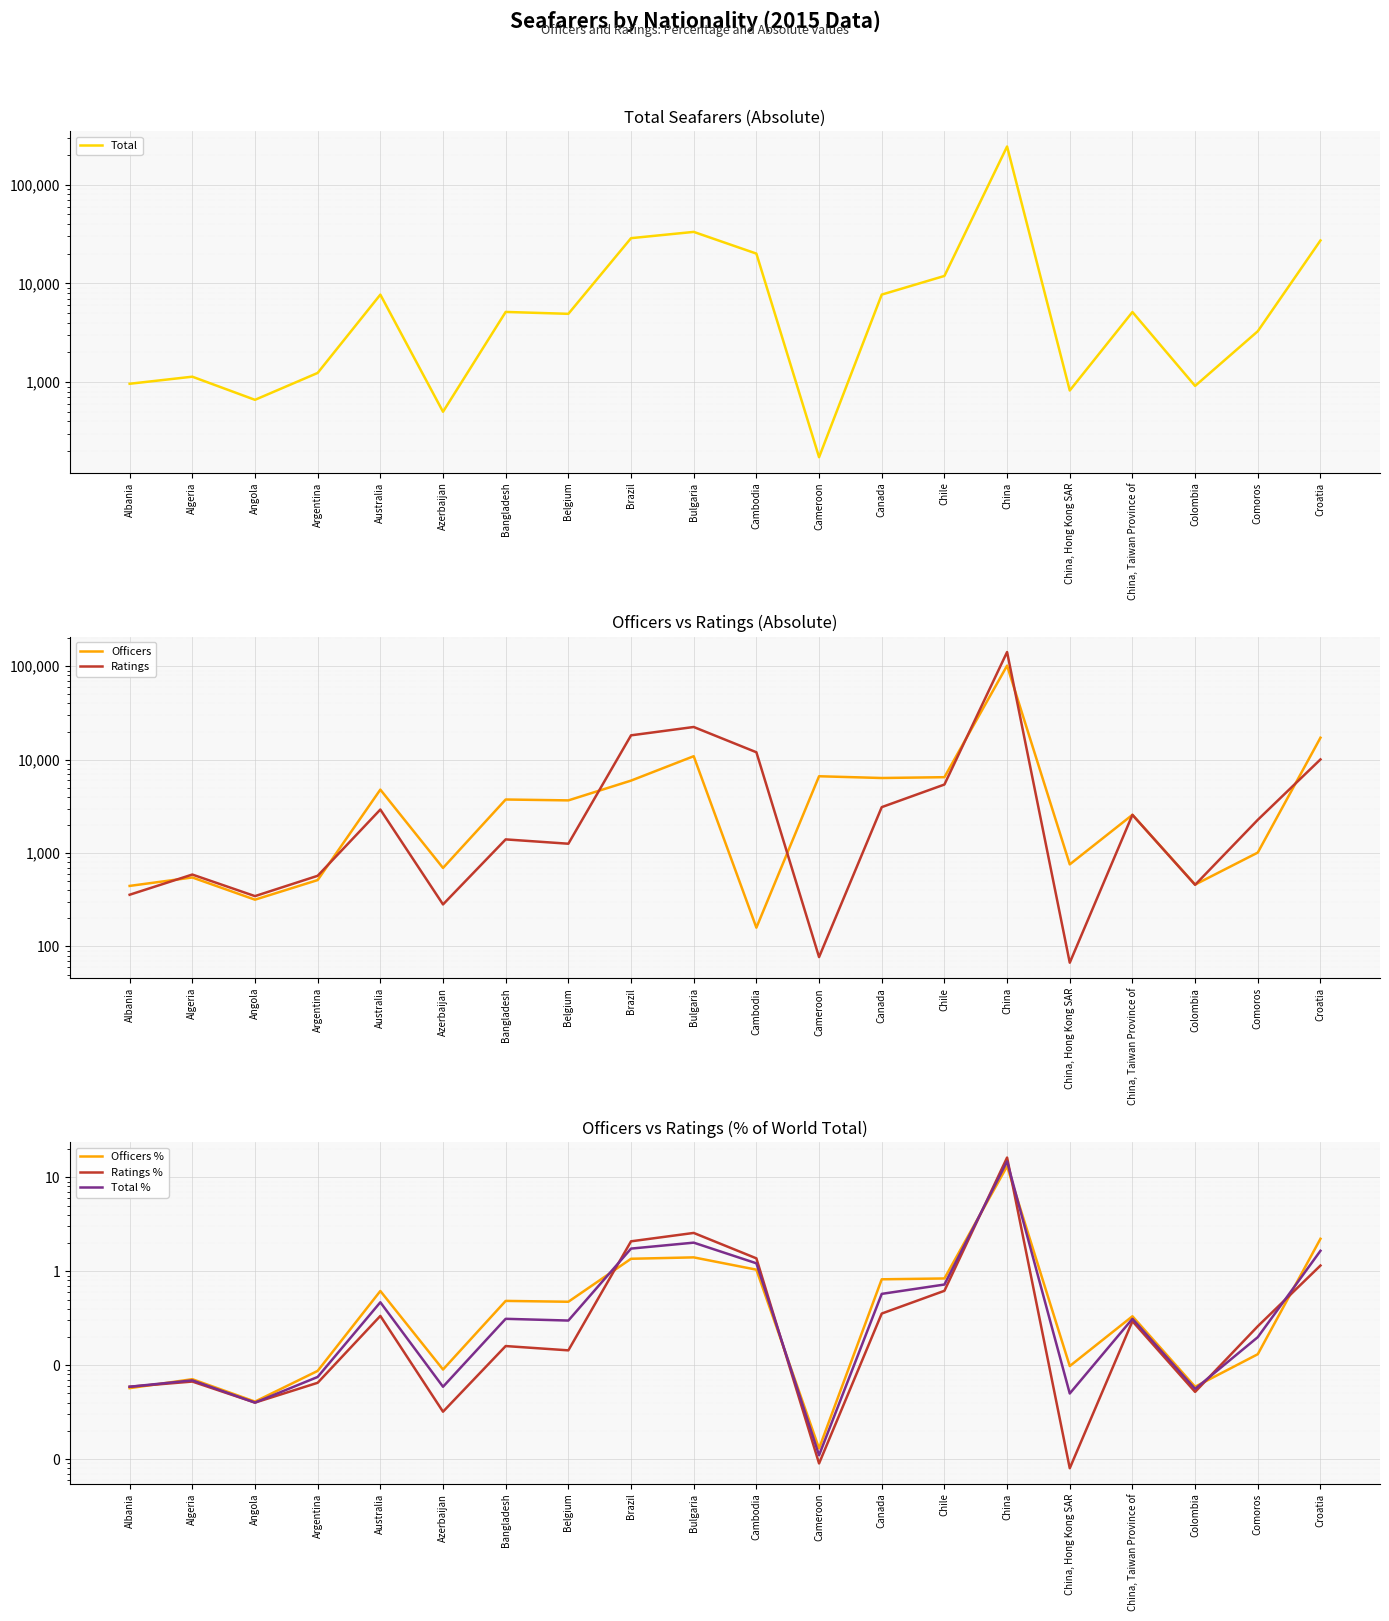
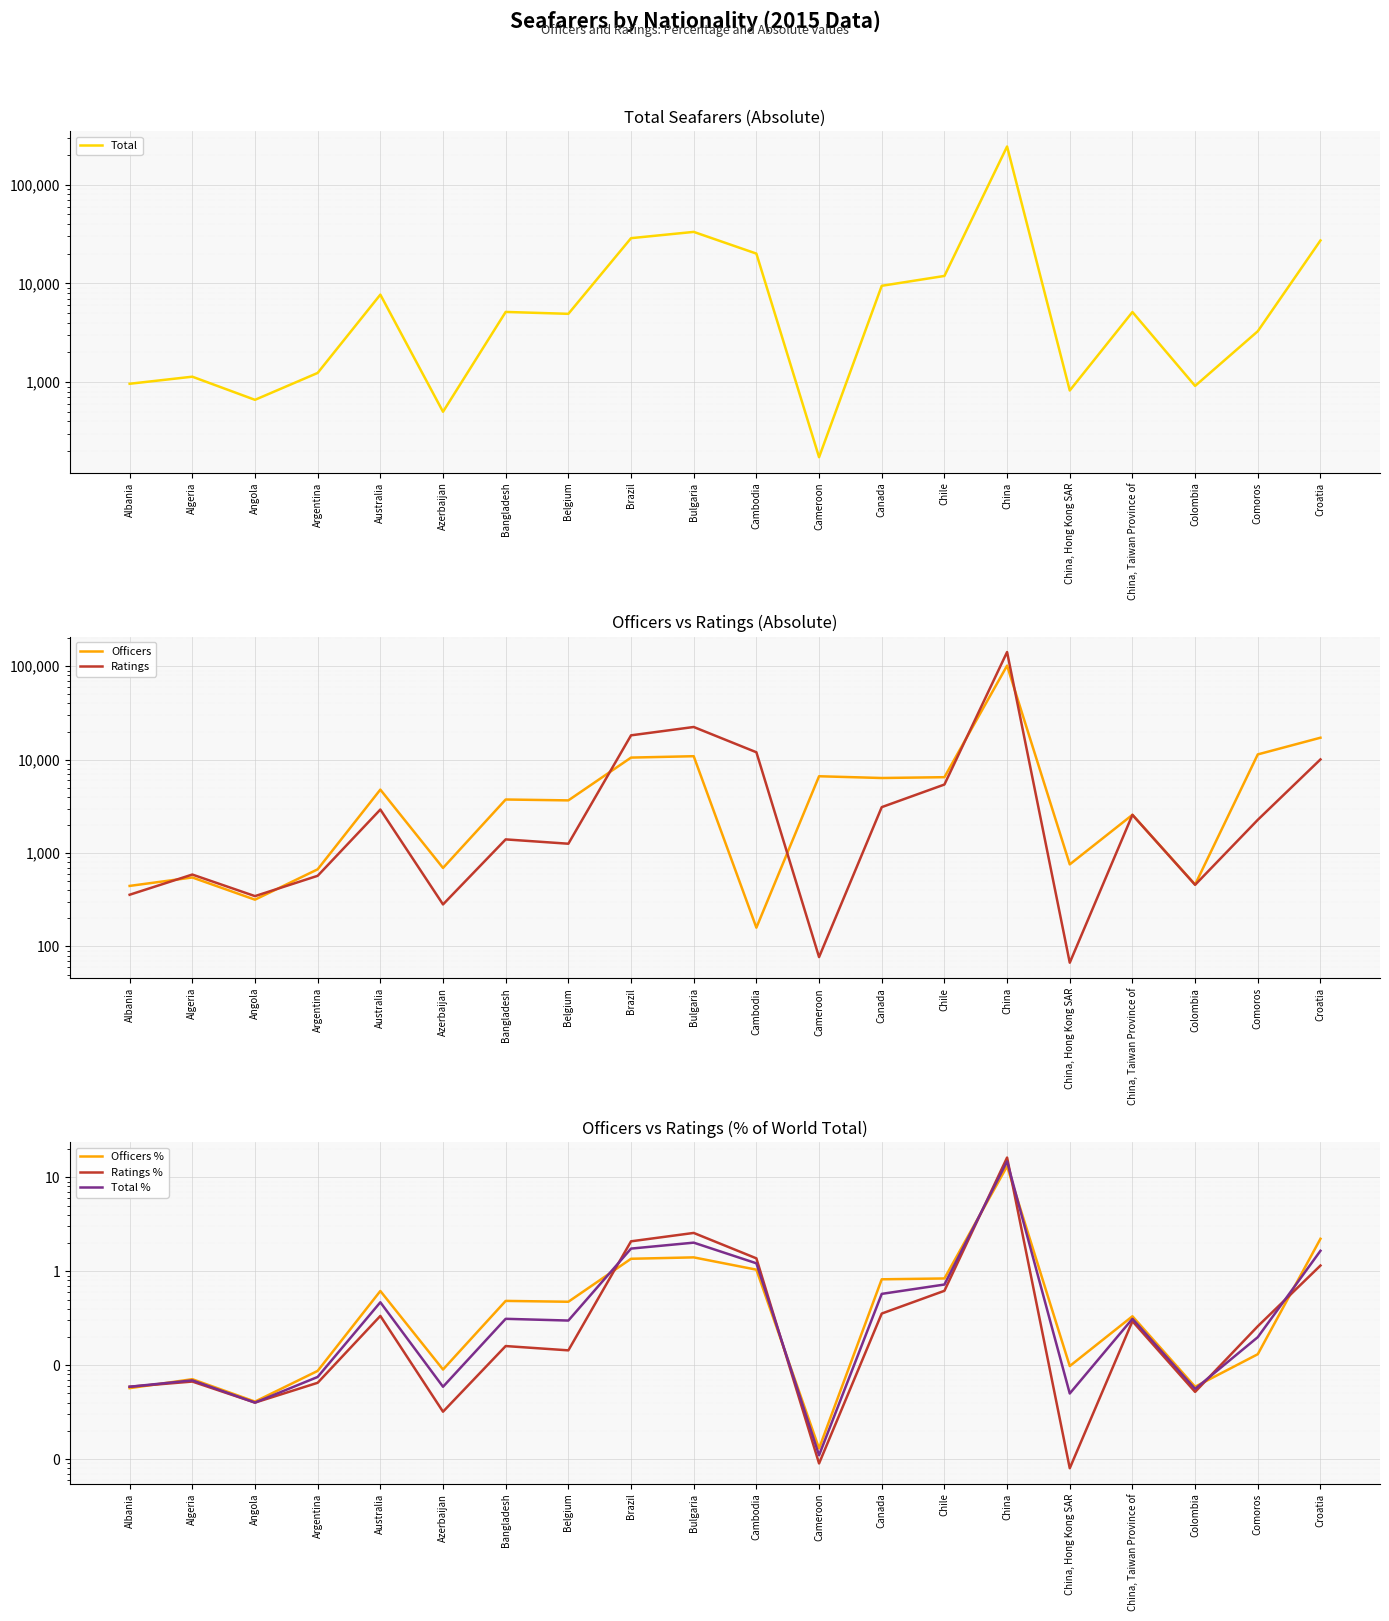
  {
    "Total Seafarers (Absolute)": {
      "Albania": "1,000",
      "Algeria": "1,100",
      "Angola": "700",
      "Argentina": "1,200",
      "Australia": "8,000",
      "Azerbaijan": "500",
      "Bangladesh": "5,000",
      "Belgium": "5,000",
      "Brazil": "29,000",
      "Bulgaria": "33,000",
      "Cambodia": "20,000",
      "Cameroon": "170",
-     "Canada": "8,000",
+     "Canada": "9,000",
      "Chile": "12,000",
      "China": "240,000",
      "China, Hong Kong SAR": "800",
      "China, Taiwan Province of": "5,000",
      "Colombia": "900",
      "Comoros": "3,300",
      "Croatia": "27,000"
    },
    "Officers vs Ratings (Absolute)": {
      "Officers": {
        "Albania": "400",
        "Algeria": "500",
        "Angola": "320",
-       "Argentina": "500",
+       "Argentina": "700",
        "Australia": "5,000",
        "Azerbaijan": "700",
        "Bangladesh": "3,700",
        "Belgium": "3,700",
-       "Brazil": "6,000",
+       "Brazil": "11,000",
        "Bulgaria": "11,000",
        "Cambodia": "160",
        "Cameroon": "7,000",
        "Canada": "6,000",
        "Chile": "6,000",
        "China": "100,000",
        "China, Hong Kong SAR": "800",
-       "Comoros": "1,000",
+       "Comoros": "11,000",
        "Croatia": "17,000"
      },
      "Ratings": {
        "Albania": "360",
        "Algeria": "600",
        "Angola": "350",
        "Argentina": "600",
        "Australia": "2,900",
        "Azerbaijan": "280",
        "Bangladesh": "1,400",
        "Belgium": "1,300",
        "Brazil": "18,000",
        "Bulgaria": "22,000",
        "Cambodia": "12,000",
        "Cameroon": "80",
        "Canada": "3,100",
        "Chile": "5,000",
        "China": "140,000",
        "China, Hong Kong SAR": "70",
        "Comoros": "2,300",
        "Croatia": "10,000"
      }
    }
  }
